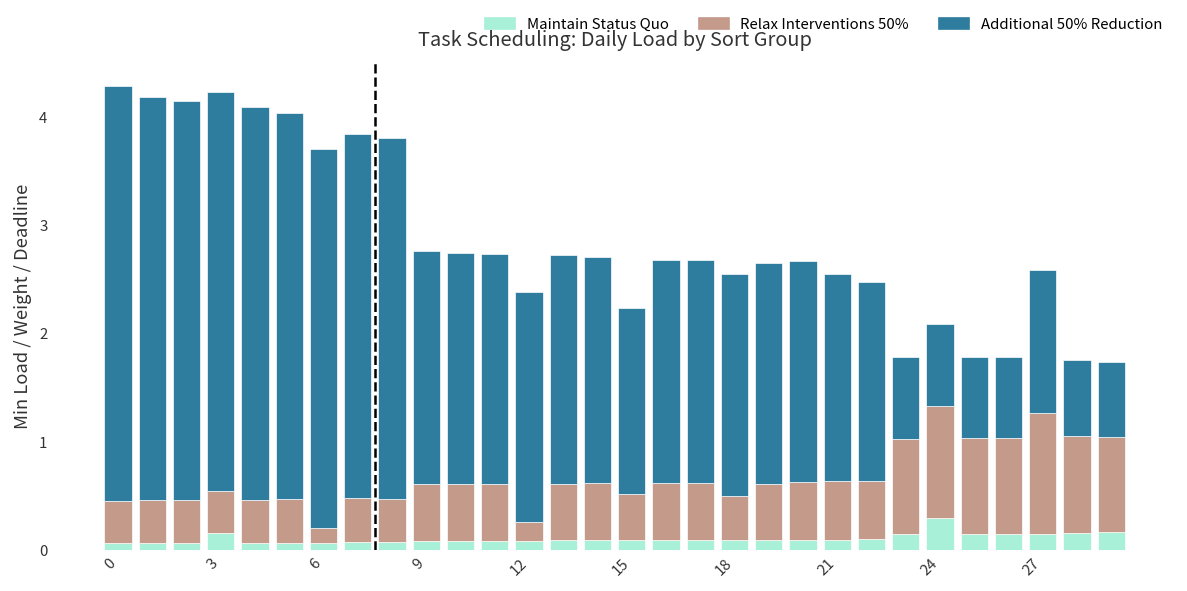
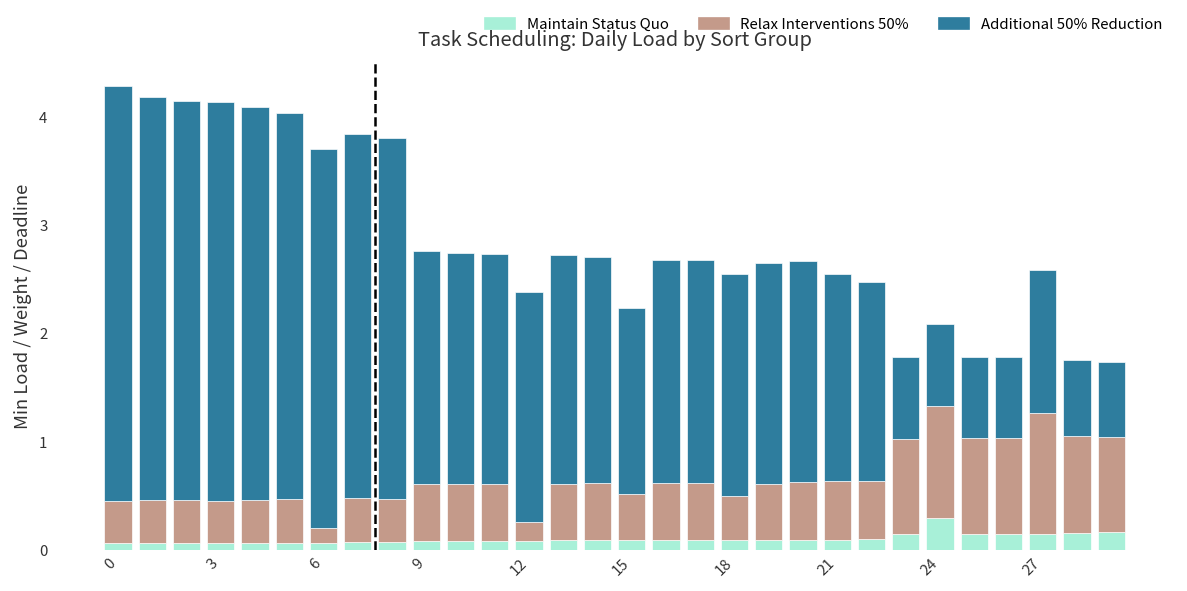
  {
    "Maintain Status Quo": {
      "0": 0.1,
-     "3": 0.2,
+     "3": 0.1,
      "6": 0.1,
      "9": 0.1,
      "12": 0.1,
      "15": 0.1,
      "18": 0.1,
      "21": 0.1,
      "24": 0.3,
      "27": 0.2
    },
    "Relax Interventions 50%": {
      "0": 0.4,
      "3": 0.4,
      "6": 0.1,
      "9": 0.5,
      "12": 0.2,
      "15": 0.4,
      "18": 0.4,
      "21": 0.5,
      "24": 1.0,
      "27": 1.1
    },
    "Additional 50% Reduction": {
      "0": 3.8,
      "3": 3.7,
      "6": 3.5,
      "9": 2.2,
      "12": 2.1,
      "15": 1.7,
      "18": 2.0,
      "21": 1.9,
      "24": 0.8,
      "27": 1.3
    }
  }
